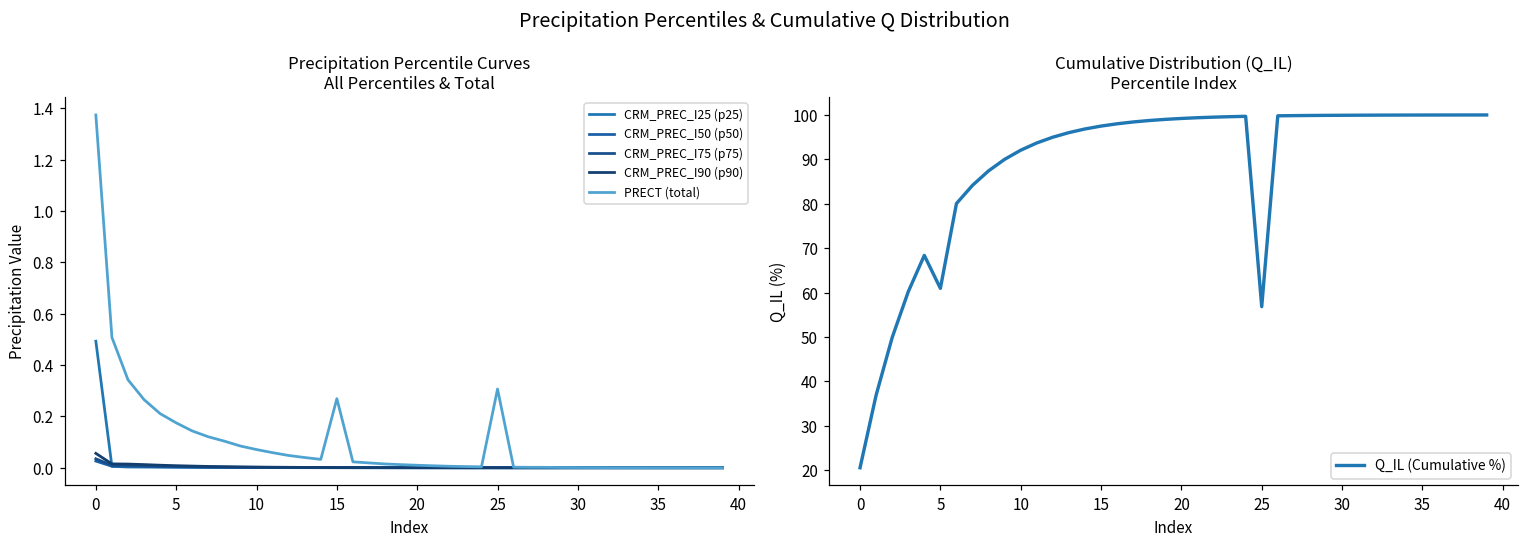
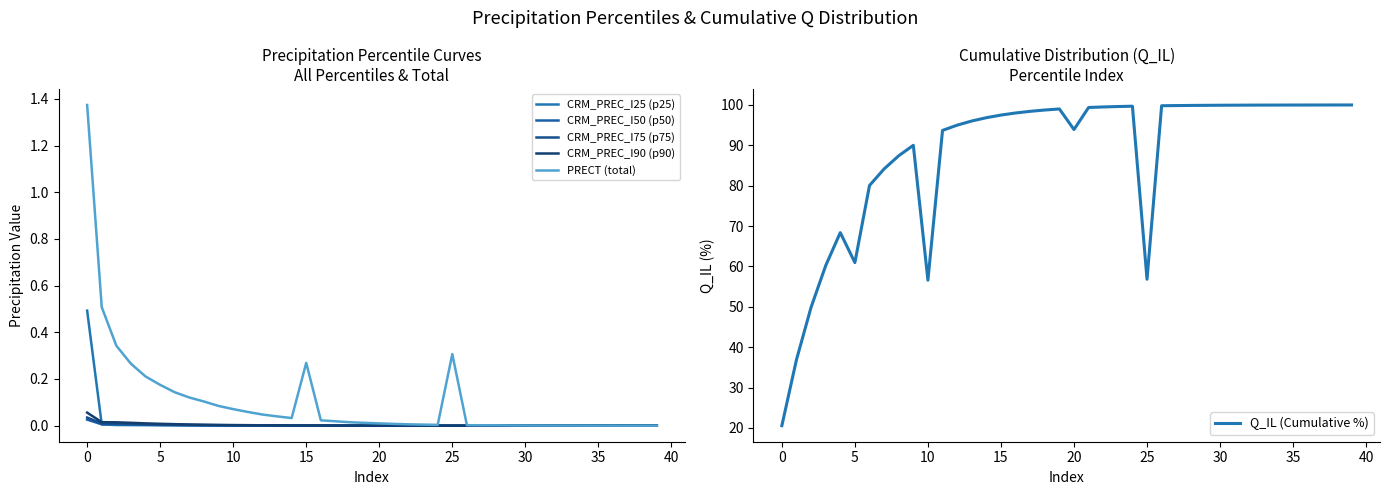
  {
    "Precipitation Percentile Curves All Percentiles & Total": {
      "PRECT (total)": {
        "0": 1.37,
        "5": 0.17,
        "10": 0.07,
        "15": 0.27,
        "25": 0.31
      }
    },
    "Cumulative Distribution (Q_IL) Percentile Index": {
      "0": 21,
      "5": 61,
-     "10": 92,
+     "10": 57,
      "15": 97,
-     "20": 99,
+     "20": 94,
      "25": 57,
      "30": 100,
      "35": 100
    }
  }
